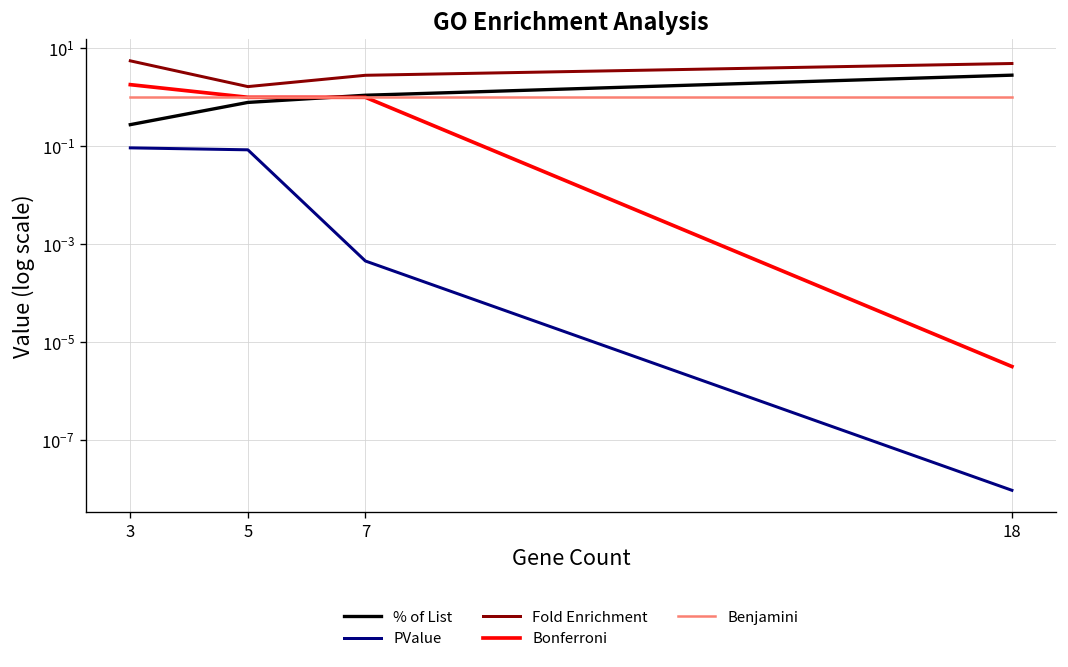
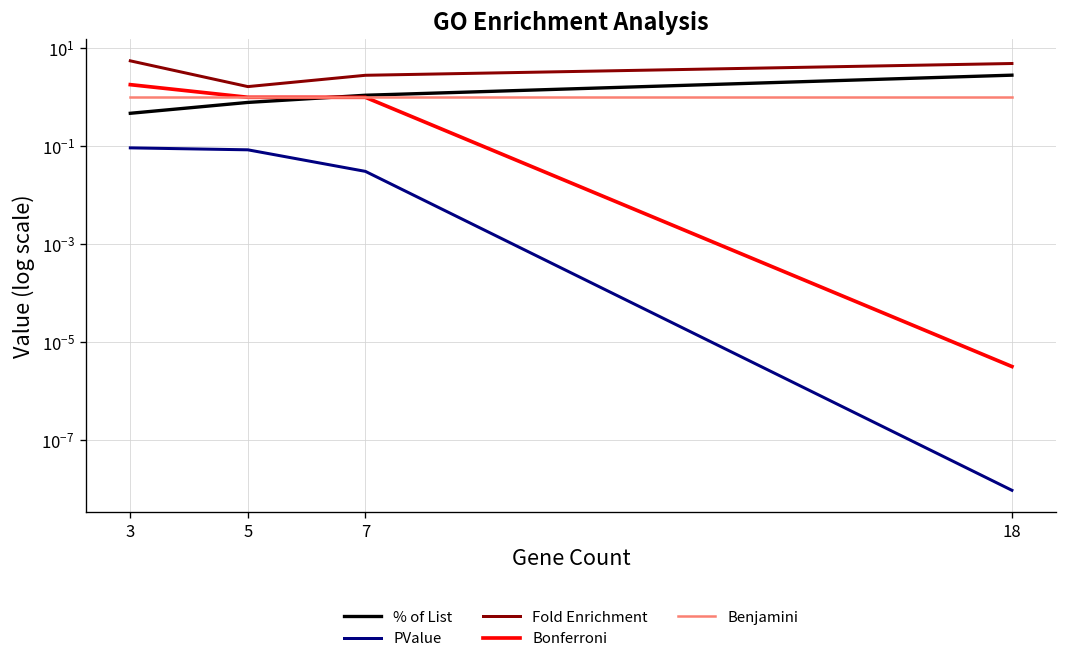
  {
    "% of List": {
-     "3": 0.3,
+     "3": 0.5,
      "5": 0.8,
      "18": 3
    },
    "PValue": {
      "3": 0.09,
      "5": 0.08,
-     "7": 0.0005,
+     "7": 0.03,
      "18": 0.000000010
    },
    "Fold Enrichment": {
      "3": 6,
      "5": 1.7,
      "7": 3,
      "18": 5
    },
    "Bonferroni": {
      "3": 2,
      "18": 0.000003
    },
    "Benjamini": {
      "3": 1.0,
      "18": 1.0
    }
  }
